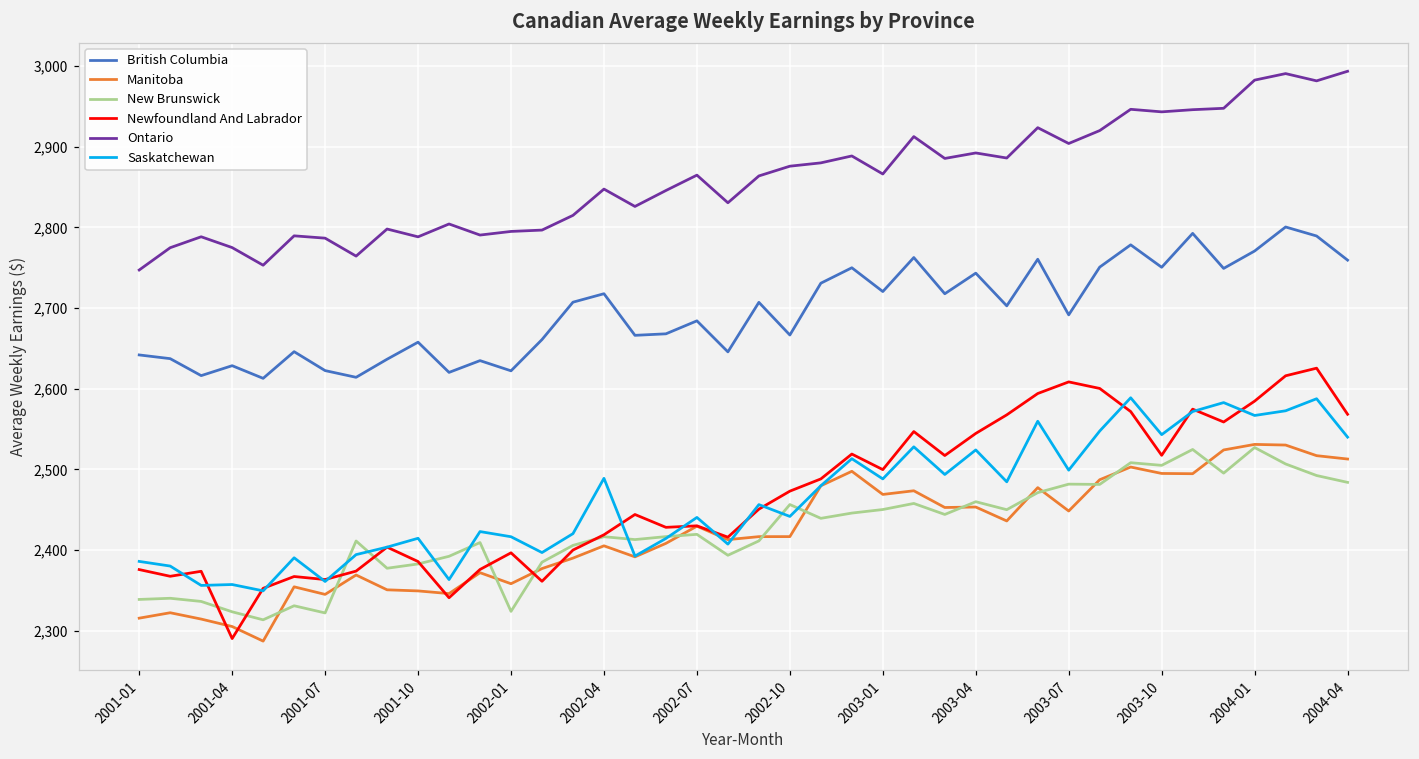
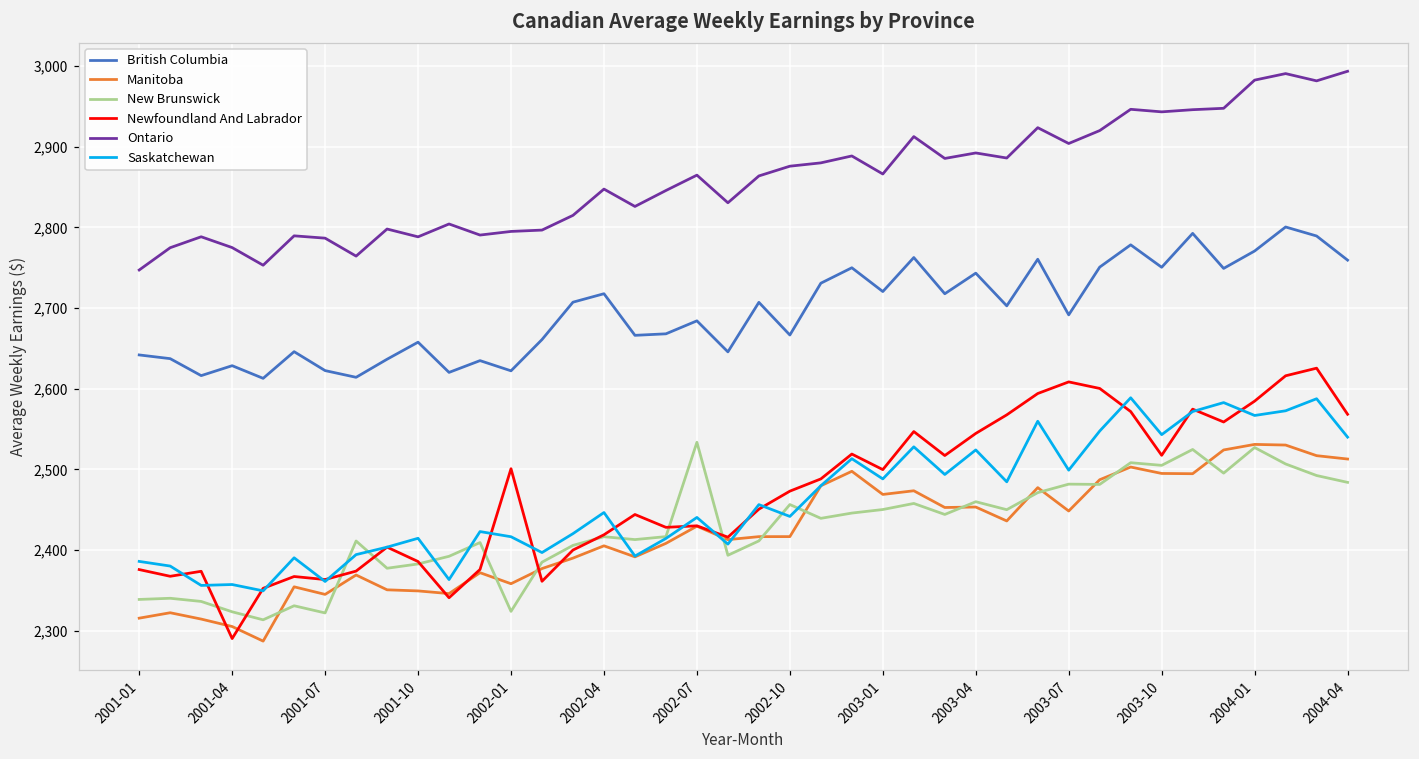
  {
    "British Columbia": {
      "2001-01": "2,640",
      "2001-04": "2,630",
      "2001-07": "2,620",
      "2001-10": "2,660",
      "2002-01": "2,620",
      "2002-04": "2,720",
      "2002-07": "2,680",
      "2002-10": "2,670",
      "2003-01": "2,720",
      "2003-04": "2,740",
      "2003-07": "2,690",
      "2003-10": "2,750",
      "2004-01": "2,770",
      "2004-04": "2,760"
    },
    "Manitoba": {
      "2001-01": "2,320",
      "2001-04": "2,310",
      "2001-07": "2,350",
      "2001-10": "2,350",
      "2002-01": "2,360",
      "2002-04": "2,410",
      "2002-10": "2,420",
      "2003-01": "2,470",
      "2003-04": "2,450",
      "2003-07": "2,450",
      "2003-10": "2,500",
      "2004-01": "2,530",
      "2004-04": "2,510"
    },
    "New Brunswick": {
      "2001-01": "2,340",
      "2001-04": "2,320",
      "2001-07": "2,320",
      "2002-01": "2,320",
-     "2002-07": "2,420",
+     "2002-07": "2,530",
      "2002-10": "2,460",
      "2003-01": "2,450",
      "2003-04": "2,460",
      "2003-07": "2,480",
      "2003-10": "2,510",
      "2004-01": "2,530",
      "2004-04": "2,480"
    },
    "Newfoundland And Labrador": {
      "2001-01": "2,380",
      "2001-04": "2,290",
-     "2002-01": "2,400",
+     "2002-01": "2,500",
      "2002-10": "2,470",
      "2003-01": "2,500",
      "2003-04": "2,540",
      "2003-07": "2,610",
      "2003-10": "2,520",
      "2004-01": "2,580",
      "2004-04": "2,570"
    },
    "Ontario": {
      "2001-01": "2,750",
      "2001-04": "2,770",
      "2001-07": "2,790",
      "2001-10": "2,790",
      "2002-01": "2,790",
      "2002-04": "2,850",
      "2002-07": "2,860",
      "2002-10": "2,880",
      "2003-01": "2,870",
      "2003-04": "2,890",
      "2003-07": "2,900",
      "2003-10": "2,940",
      "2004-01": "2,980",
      "2004-04": "2,990"
    },
    "Saskatchewan": {
      "2001-01": "2,390",
      "2001-04": "2,360",
      "2001-10": "2,410",
      "2002-01": "2,420",
-     "2002-04": "2,490",
+     "2002-04": "2,450",
      "2002-07": "2,440",
      "2002-10": "2,440",
      "2003-01": "2,490",
      "2003-04": "2,520",
      "2003-07": "2,500",
      "2003-10": "2,540",
      "2004-01": "2,570",
      "2004-04": "2,540"
    }
  }
